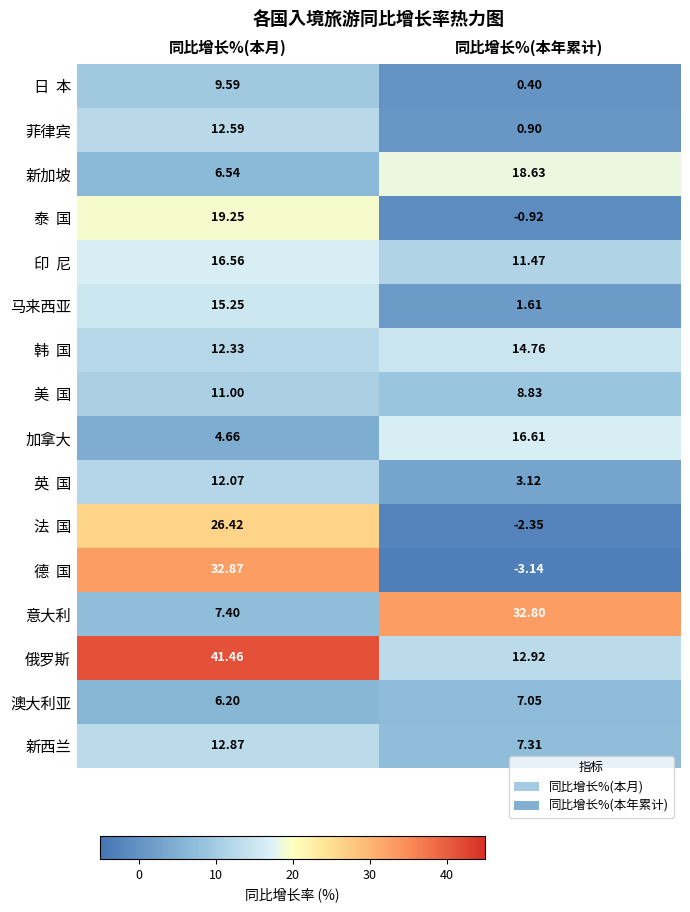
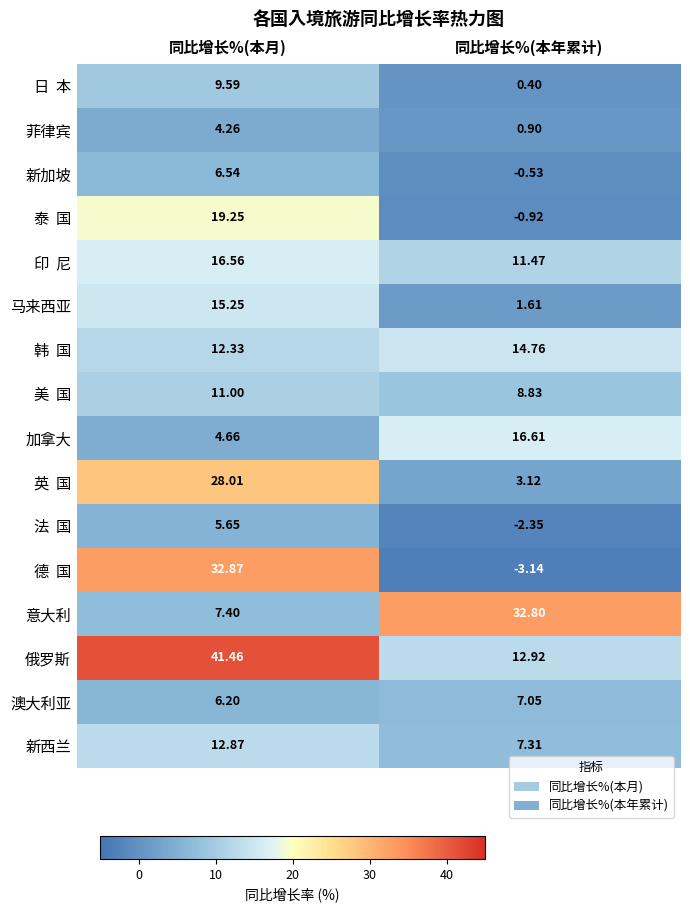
  {
    "日 本": {
      "同比增长%(本月)": 9.59,
      "同比增长%(本年累计)": 0.40
    },
    "菲律宾": {
-     "同比增长%(本月)": 12.59,
+     "同比增长%(本月)": 4.26,
      "同比增长%(本年累计)": 0.90
    },
    "新加坡": {
      "同比增长%(本月)": 6.54,
-     "同比增长%(本年累计)": 18.63
+     "同比增长%(本年累计)": -0.53
    },
    "泰 国": {
      "同比增长%(本月)": 19.25,
      "同比增长%(本年累计)": -0.92
    },
    "印 尼": {
      "同比增长%(本月)": 16.56,
      "同比增长%(本年累计)": 11.47
    },
    "马来西亚": {
      "同比增长%(本月)": 15.25,
      "同比增长%(本年累计)": 1.61
    },
    "韩 国": {
      "同比增长%(本月)": 12.33,
      "同比增长%(本年累计)": 14.76
    },
    "美 国": {
      "同比增长%(本月)": 11.00,
      "同比增长%(本年累计)": 8.83
    },
    "加拿大": {
      "同比增长%(本月)": 4.66,
      "同比增长%(本年累计)": 16.61
    },
    "英 国": {
-     "同比增长%(本月)": 12.07,
+     "同比增长%(本月)": 28.01,
      "同比增长%(本年累计)": 3.12
    },
    "法 国": {
-     "同比增长%(本月)": 26.42,
+     "同比增长%(本月)": 5.65,
      "同比增长%(本年累计)": -2.35
    },
    "德 国": {
      "同比增长%(本月)": 32.87,
      "同比增长%(本年累计)": -3.14
    },
    "意大利": {
      "同比增长%(本月)": 7.40,
      "同比增长%(本年累计)": 32.80
    },
    "俄罗斯": {
      "同比增长%(本月)": 41.46,
      "同比增长%(本年累计)": 12.92
    },
    "澳大利亚": {
      "同比增长%(本月)": 6.20,
      "同比增长%(本年累计)": 7.05
    },
    "新西兰": {
      "同比增长%(本月)": 12.87,
      "同比增长%(本年累计)": 7.31
    }
  }
